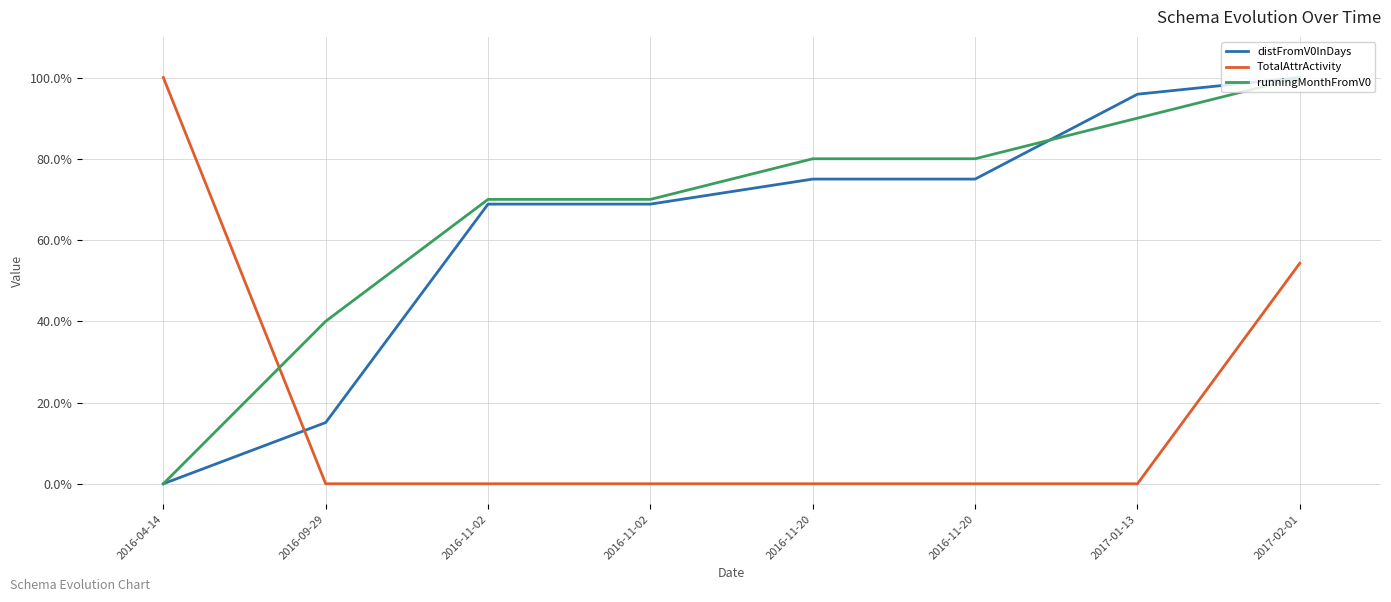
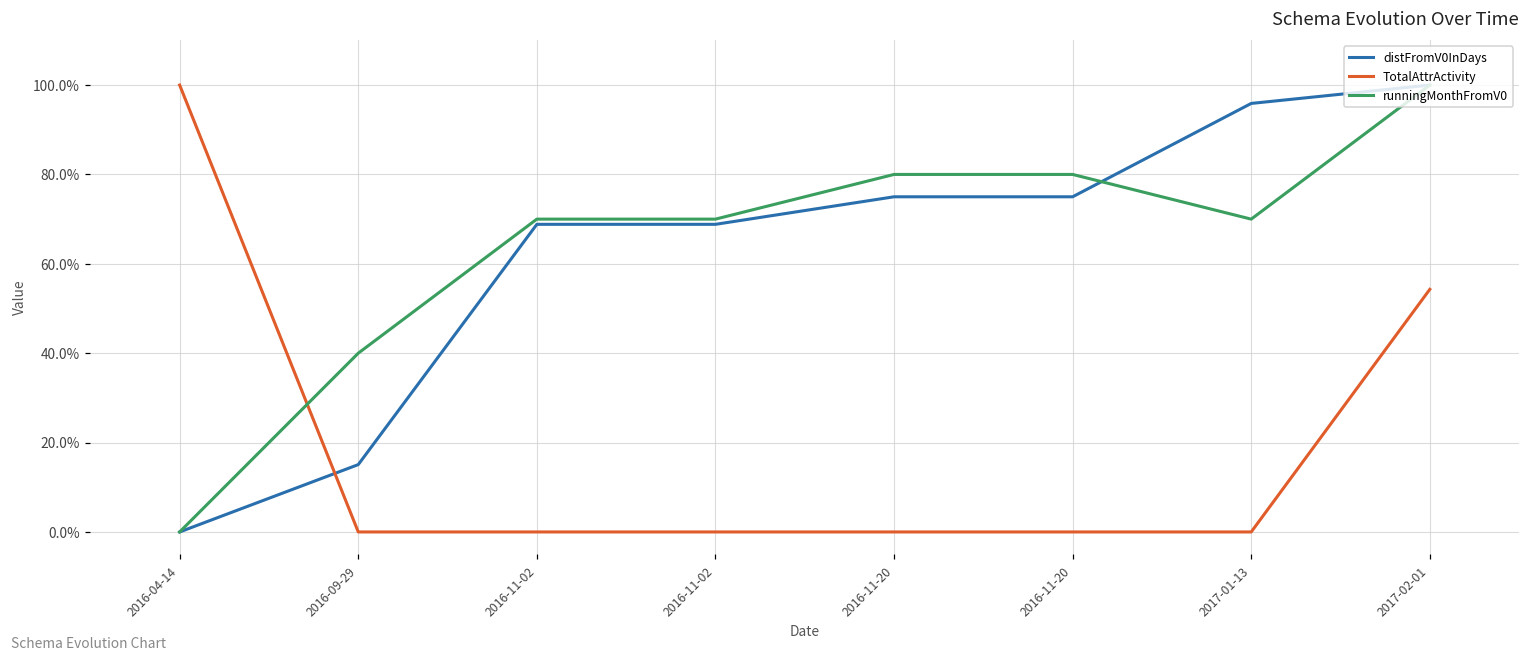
  {
    "distFromV0InDays": {
      "2016-09-29": "15%",
      "2017-01-13": "96%"
    },
    "TotalAttrActivity": {
      "2016-04-14": "100%",
      "2016-09-29": "0%",
      "2017-01-13": "0%",
      "2017-02-01": "54%"
    },
    "runningMonthFromV0": {
      "2016-09-29": "40%",
-     "2017-01-13": "90%"
+     "2017-01-13": "70%"
    }
  }
